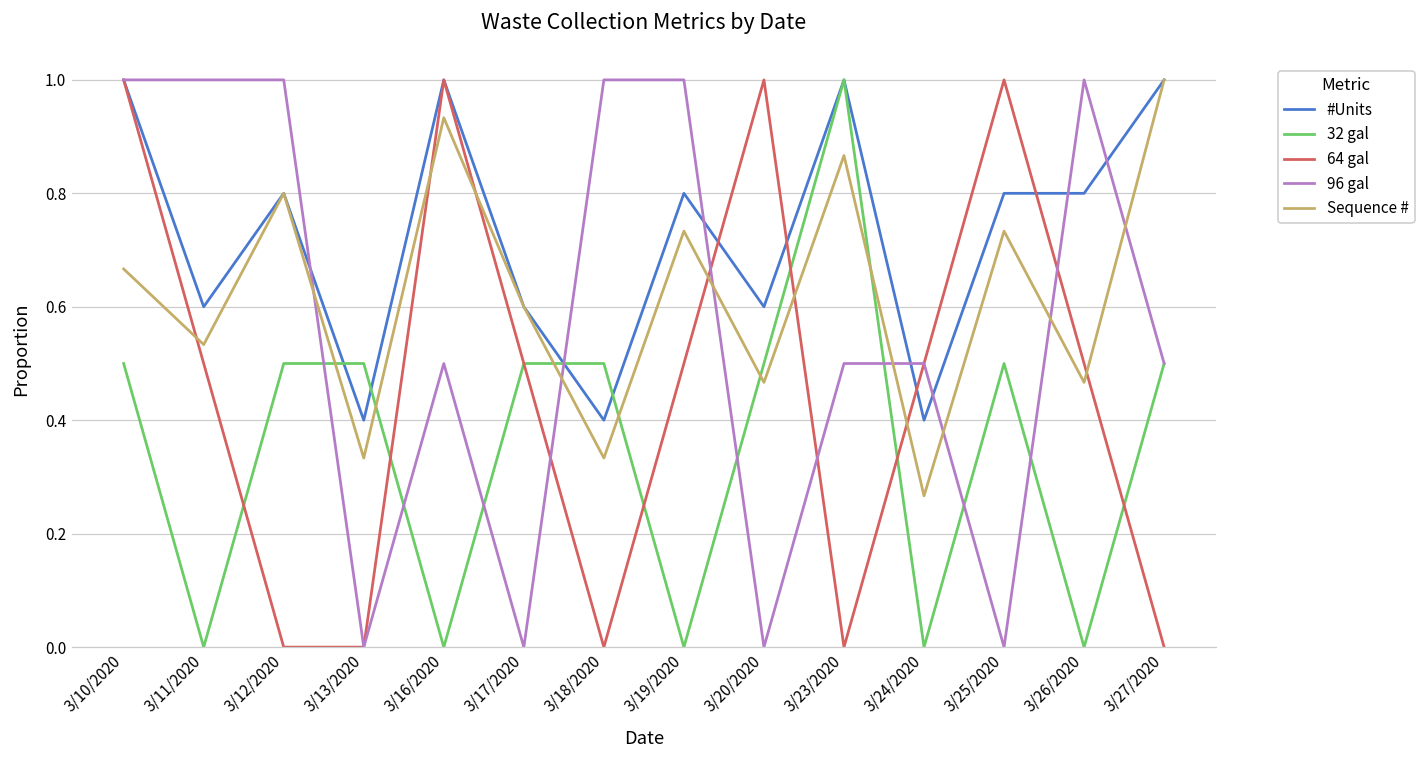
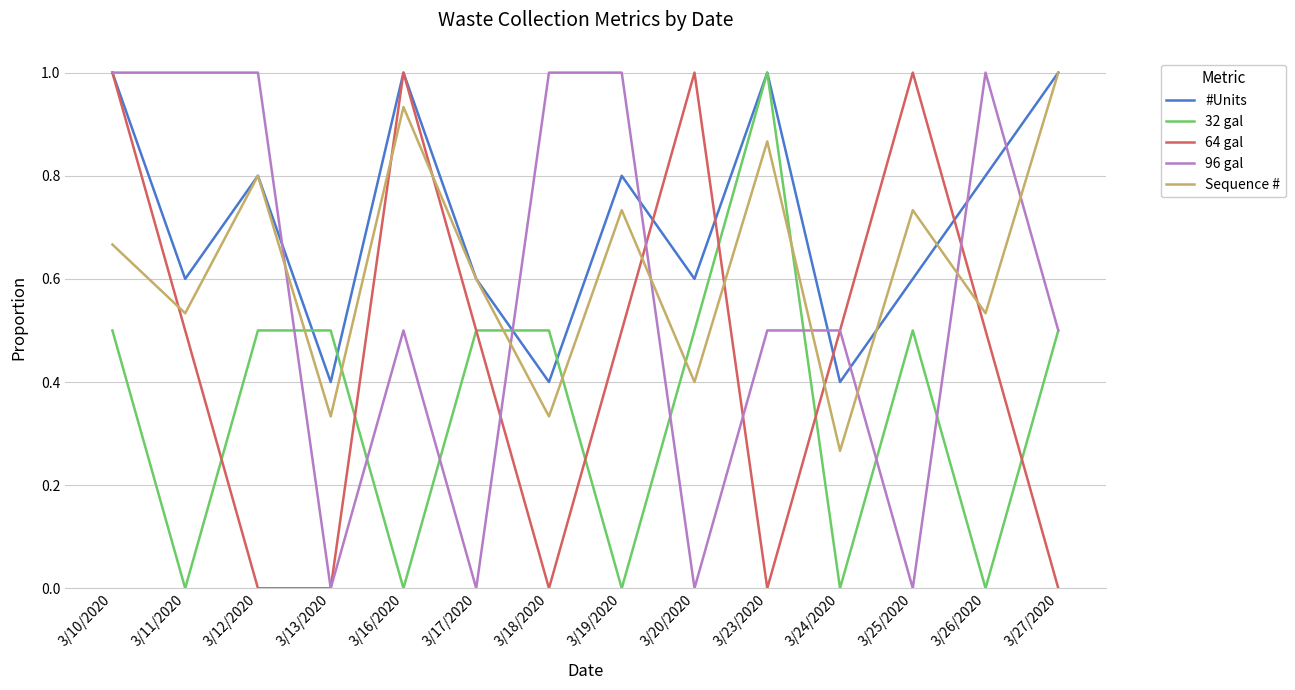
  {
    "#Units": {
      "3/11/2020": 0.60,
      "3/13/2020": 0.40,
      "3/18/2020": 0.40,
      "3/19/2020": 0.80,
      "3/20/2020": 0.60,
      "3/24/2020": 0.40,
-     "3/25/2020": 0.80,
+     "3/25/2020": 0.60,
      "3/26/2020": 0.80
    },
    "32 gal": {
      "3/10/2020": 0.50,
      "3/11/2020": 0.00,
      "3/12/2020": 0.50,
      "3/13/2020": 0.50,
      "3/16/2020": 0.00,
      "3/18/2020": 0.50,
      "3/19/2020": 0.00,
      "3/20/2020": 0.50,
      "3/24/2020": 0.00,
      "3/25/2020": 0.50,
      "3/26/2020": 0.00
    },
    "64 gal": {
      "3/11/2020": 0.50,
      "3/12/2020": 0.00,
      "3/18/2020": 0.00,
      "3/19/2020": 0.50,
      "3/20/2020": 1.00,
      "3/23/2020": 0.00,
      "3/25/2020": 1.00,
      "3/26/2020": 0.50,
      "3/27/2020": 0.00
    },
    "96 gal": {
      "3/11/2020": 1.00,
      "3/12/2020": 1.00,
      "3/16/2020": 0.50,
      "3/17/2020": 0.00,
      "3/18/2020": 1.00,
      "3/19/2020": 1.00,
      "3/20/2020": 0.00,
      "3/23/2020": 0.50,
      "3/25/2020": 0.00,
      "3/26/2020": 1.00
    },
    "Sequence #": {
      "3/10/2020": 0.67,
      "3/11/2020": 0.53,
      "3/13/2020": 0.33,
      "3/16/2020": 0.93,
      "3/18/2020": 0.33,
      "3/19/2020": 0.73,
-     "3/20/2020": 0.47,
+     "3/20/2020": 0.40,
      "3/23/2020": 0.87,
      "3/24/2020": 0.27,
      "3/25/2020": 0.73,
-     "3/26/2020": 0.47
+     "3/26/2020": 0.53
    }
  }
